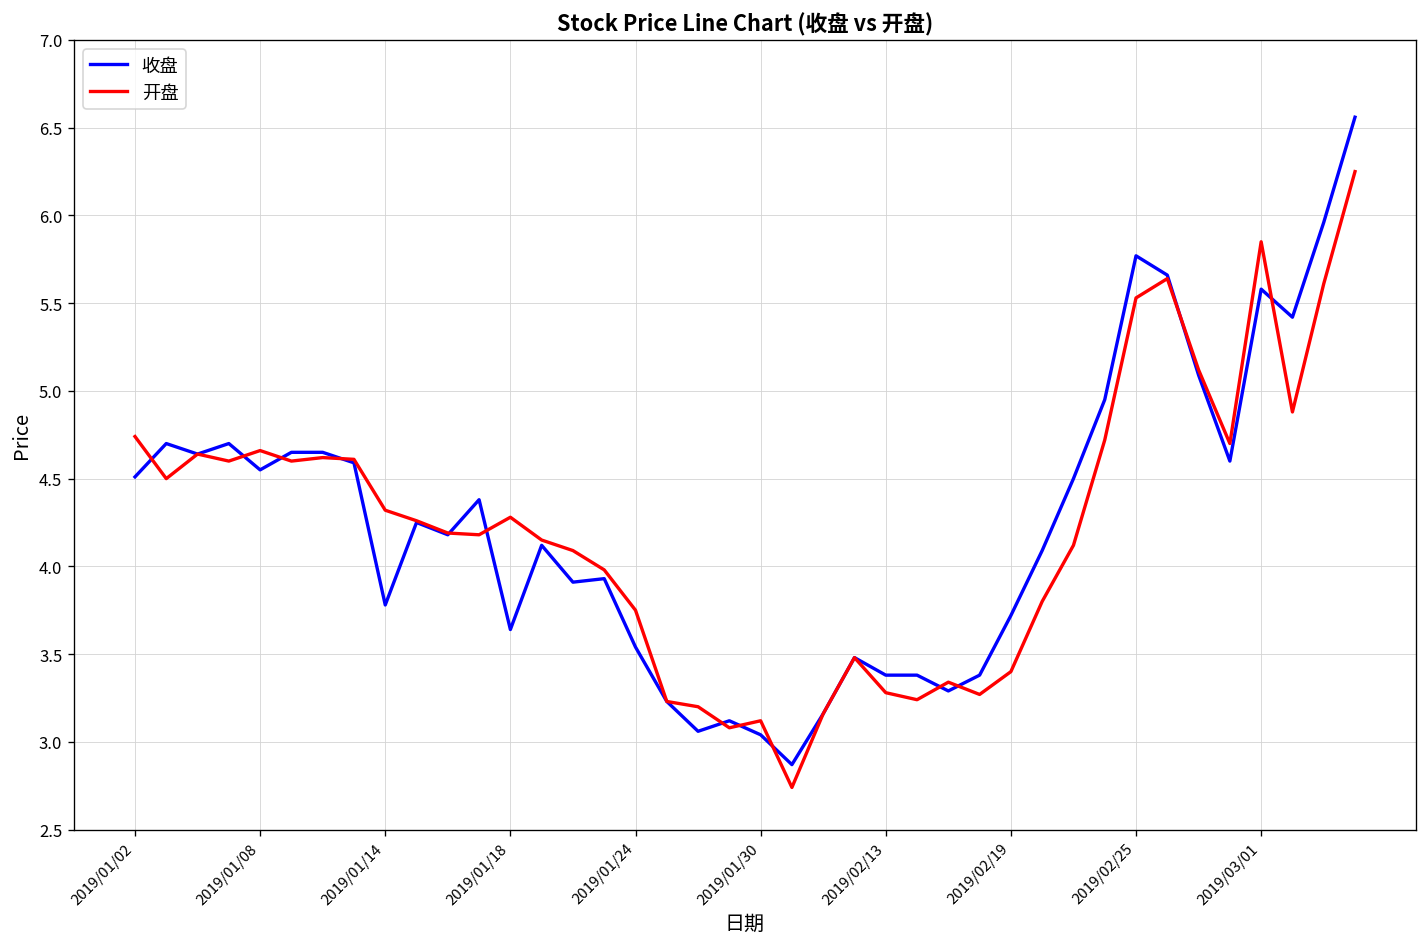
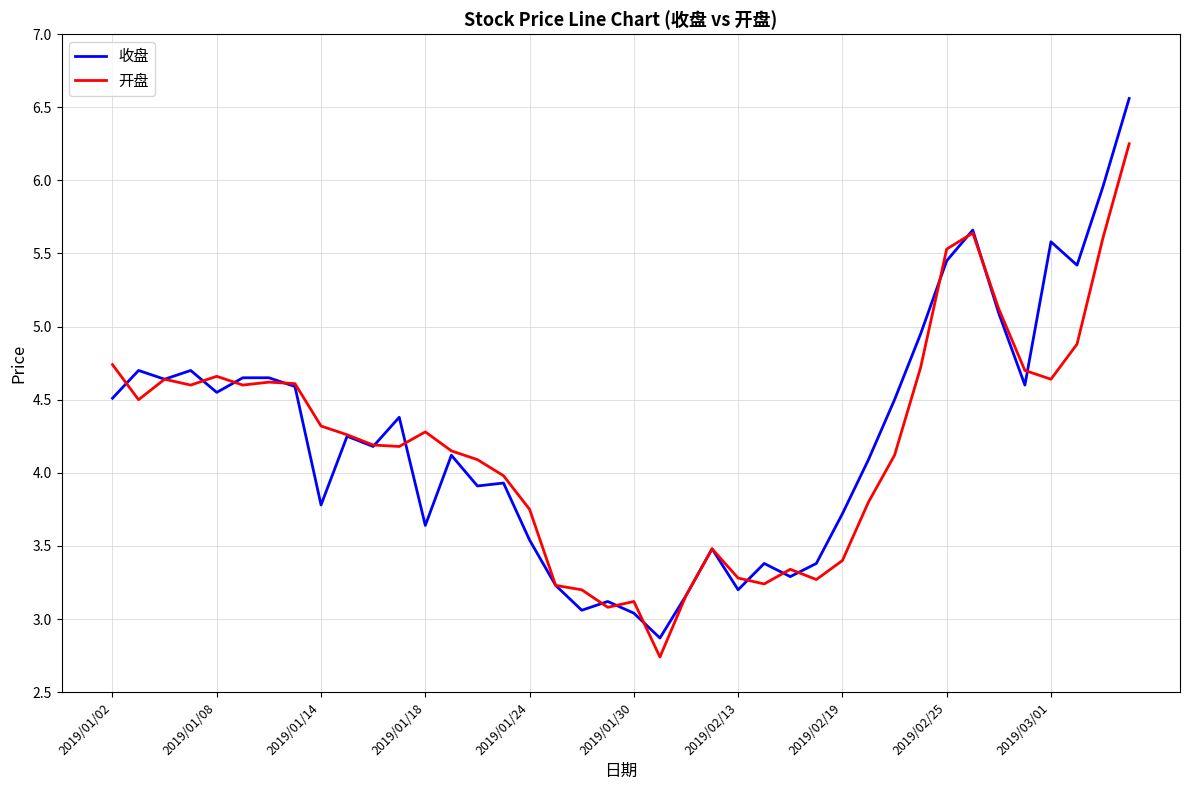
  {
    "收盘": {
      "2019/01/02": 4.51,
      "2019/01/08": 4.55,
      "2019/01/14": 3.78,
      "2019/01/18": 3.64,
      "2019/01/24": 3.54,
      "2019/01/30": 3.04,
-     "2019/02/13": 3.38,
+     "2019/02/13": 3.20,
      "2019/02/19": 3.72,
-     "2019/02/25": 5.77,
+     "2019/02/25": 5.45,
      "2019/03/01": 5.58
    },
    "开盘": {
      "2019/01/02": 4.74,
      "2019/01/08": 4.66,
      "2019/01/14": 4.32,
      "2019/01/18": 4.28,
      "2019/01/24": 3.75,
      "2019/01/30": 3.12,
      "2019/02/13": 3.28,
      "2019/02/19": 3.40,
      "2019/02/25": 5.53,
-     "2019/03/01": 5.85
+     "2019/03/01": 4.64
    }
  }
